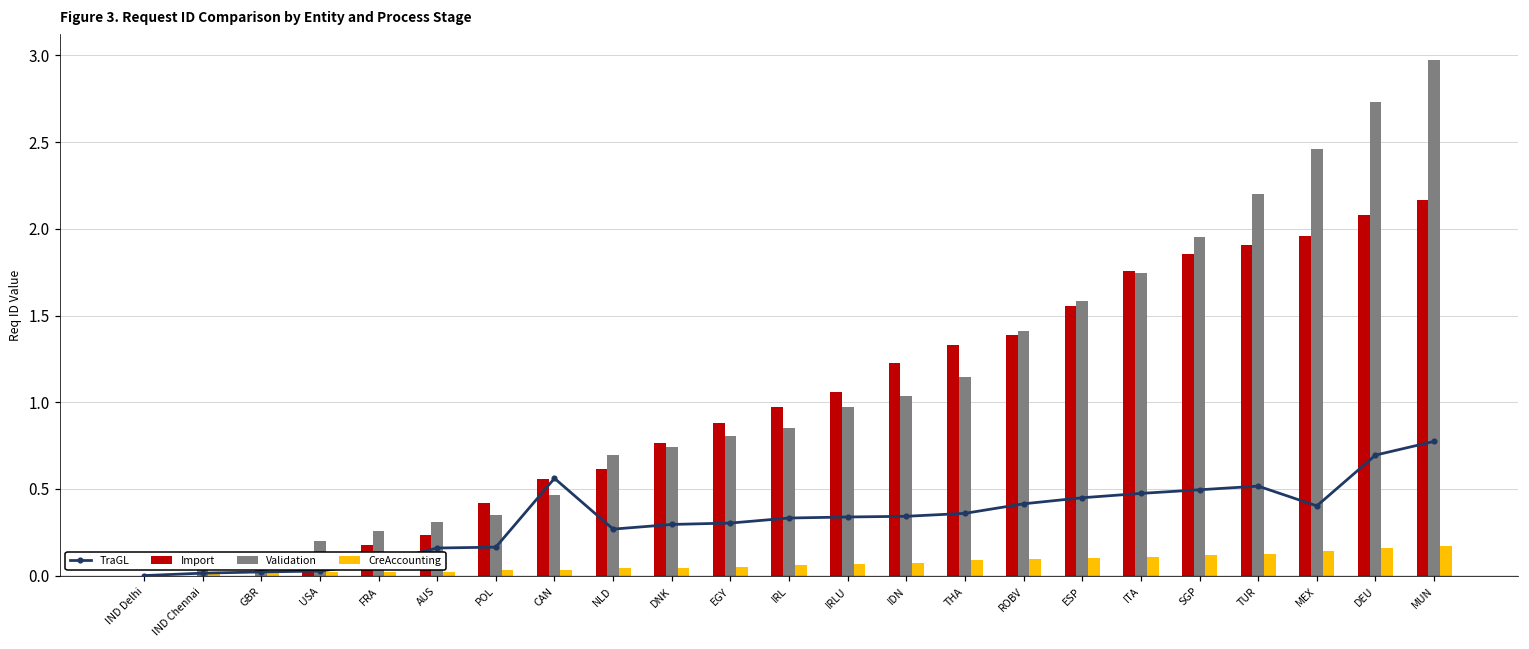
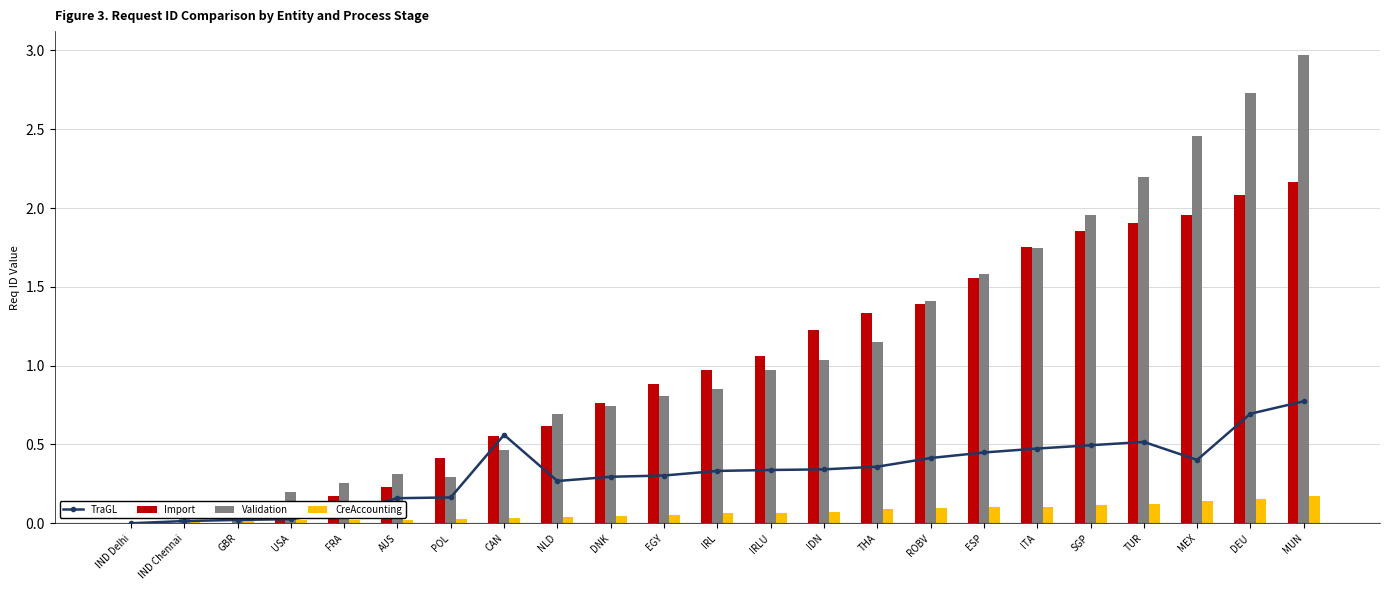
  {
    "Import": {
      "IND Delhi": 0.00,
      "IND Chennai": 0.00,
      "GBR": 0.00,
      "FRA": 0.17,
      "AUS": 0.23,
      "POL": 0.42,
      "CAN": 0.56,
      "NLD": 0.61,
      "DNK": 0.77,
      "EGY": 0.88,
      "IRL": 0.97,
      "IRLU": 1.06,
      "IDN": 1.23,
      "THA": 1.33,
      "ROBV": 1.39,
      "ESP": 1.55,
      "ITA": 1.76,
      "SGP": 1.85,
      "TUR": 1.91,
      "MEX": 1.96,
      "DEU": 2.08,
      "MUN": 2.17
    },
    "TraGL": {
      "IND Delhi": 0.00,
      "IND Chennai": 0.01,
      "GBR": 0.02,
      "USA": 0.03,
      "AUS": 0.16,
      "POL": 0.16,
      "CAN": 0.56,
      "NLD": 0.27,
      "DNK": 0.30,
      "EGY": 0.30,
      "IRL": 0.33,
      "IRLU": 0.34,
      "IDN": 0.34,
      "THA": 0.36,
      "ROBV": 0.41,
      "ESP": 0.45,
      "ITA": 0.47,
      "SGP": 0.50,
      "TUR": 0.52,
      "MEX": 0.40,
      "DEU": 0.70,
      "MUN": 0.77
    },
    "Validation": {
      "IND Delhi": 0.00,
      "USA": 0.20,
      "FRA": 0.26,
      "AUS": 0.31,
-     "POL": 0.35,
+     "POL": 0.30,
      "CAN": 0.46,
      "NLD": 0.69,
      "DNK": 0.74,
      "EGY": 0.81,
      "IRL": 0.85,
      "IRLU": 0.97,
      "IDN": 1.04,
      "THA": 1.15,
      "ROBV": 1.41,
      "ESP": 1.58,
      "ITA": 1.75,
      "SGP": 1.95,
      "TUR": 2.20,
      "MEX": 2.46,
      "DEU": 2.73,
      "MUN": 2.97
    },
    "CreAccounting": {
      "IND Delhi": 0.00,
      "GBR": 0.02,
      "USA": 0.02,
      "FRA": 0.02,
      "AUS": 0.02,
      "POL": 0.03,
      "CAN": 0.03,
      "NLD": 0.04,
      "DNK": 0.05,
      "EGY": 0.05,
      "IRL": 0.06,
      "IRLU": 0.07,
      "IDN": 0.07,
      "THA": 0.09,
      "ROBV": 0.09,
      "ESP": 0.10,
      "ITA": 0.11,
      "SGP": 0.12,
      "TUR": 0.12,
      "MEX": 0.14,
      "DEU": 0.16,
      "MUN": 0.17
    }
  }
